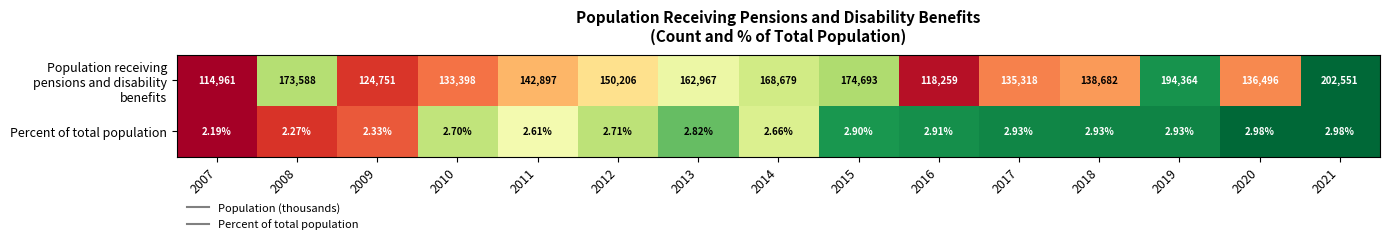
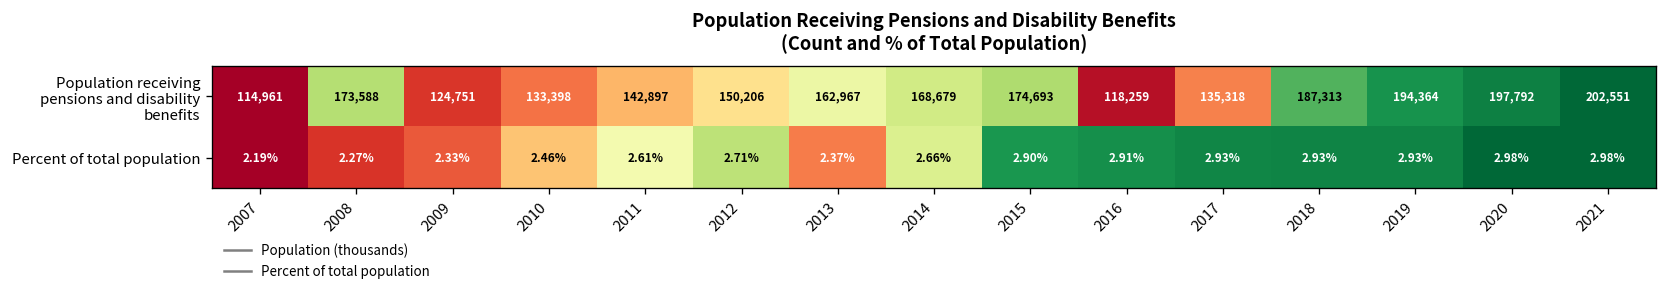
  {
    "Population receiving pensions and disability benefits": {
      "2007": "114,961",
      "2008": "173,588",
      "2009": "124,751",
      "2010": "133,398",
      "2011": "142,897",
      "2012": "150,206",
      "2013": "162,967",
      "2014": "168,679",
      "2015": "174,693",
      "2016": "118,259",
      "2017": "135,318",
-     "2018": "138,682",
+     "2018": "187,313",
      "2019": "194,364",
-     "2020": "136,496",
+     "2020": "197,792",
      "2021": "202,551"
    },
    "Percent of total population": {
      "2007": "2.19%",
      "2008": "2.27%",
      "2009": "2.33%",
-     "2010": "2.70%",
+     "2010": "2.46%",
      "2011": "2.61%",
      "2012": "2.71%",
-     "2013": "2.82%",
+     "2013": "2.37%",
      "2014": "2.66%",
      "2015": "2.90%",
      "2016": "2.91%",
      "2017": "2.93%",
      "2018": "2.93%",
      "2019": "2.93%",
      "2020": "2.98%",
      "2021": "2.98%"
    }
  }
